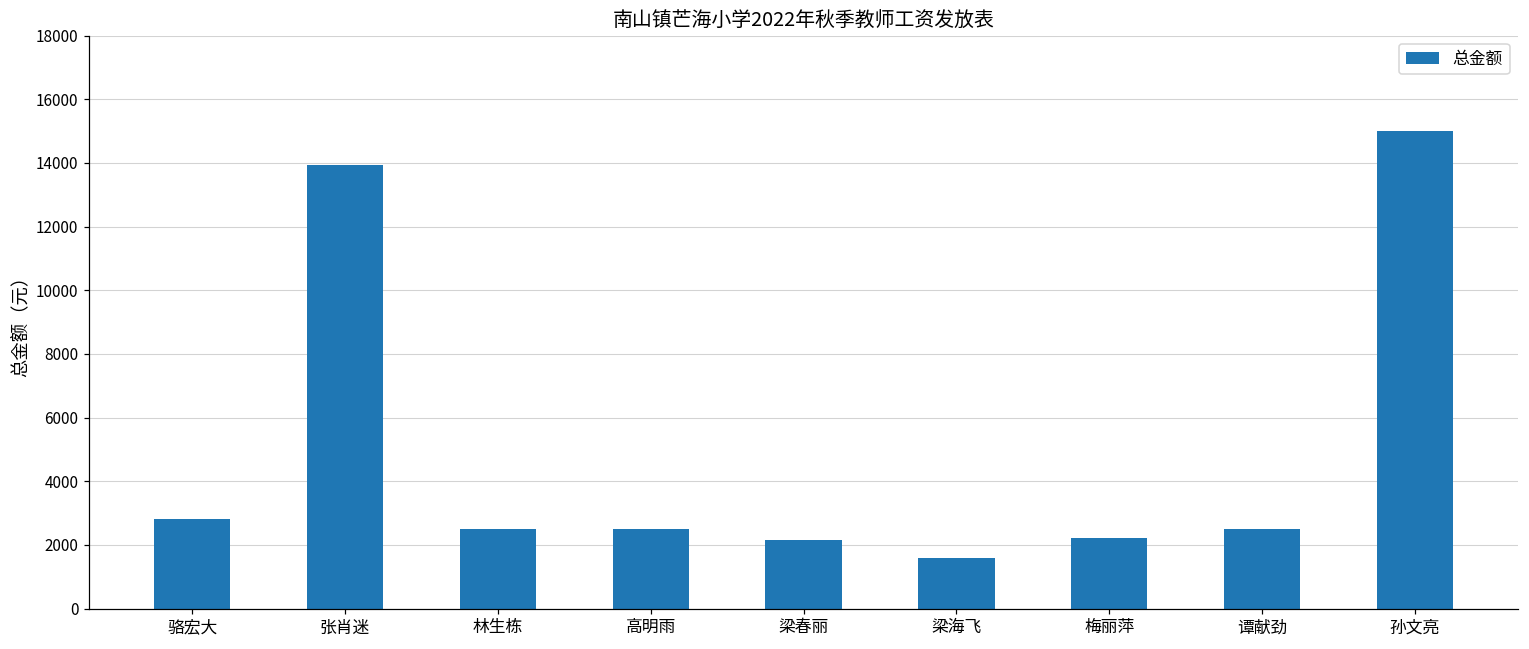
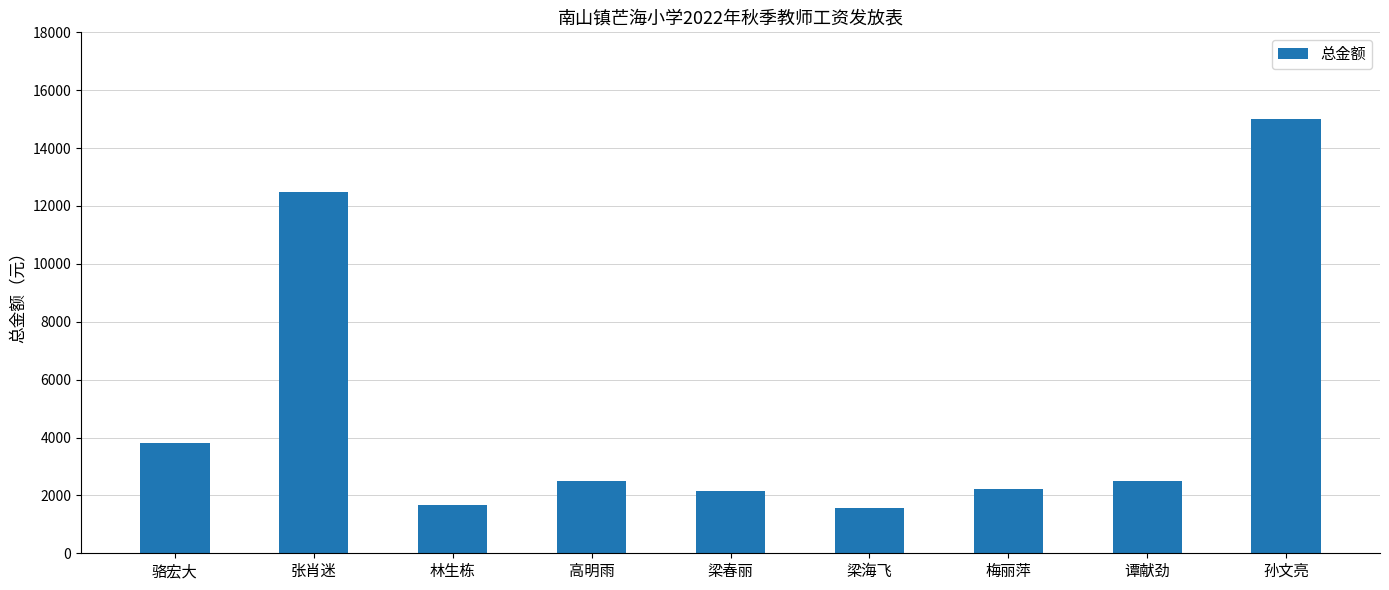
  {
-   "骆宏大": 2800,
-   "张肖迷": 13900,
-   "林生栋": 2500,
+   "骆宏大": 3800,
+   "张肖迷": 12500,
+   "林生栋": 1700,
    "高明雨": 2500,
    "梁春丽": 2100,
    "梁海飞": 1600,
    "梅丽萍": 2200,
    "谭献劲": 2500,
    "孙文亮": 15000
  }
